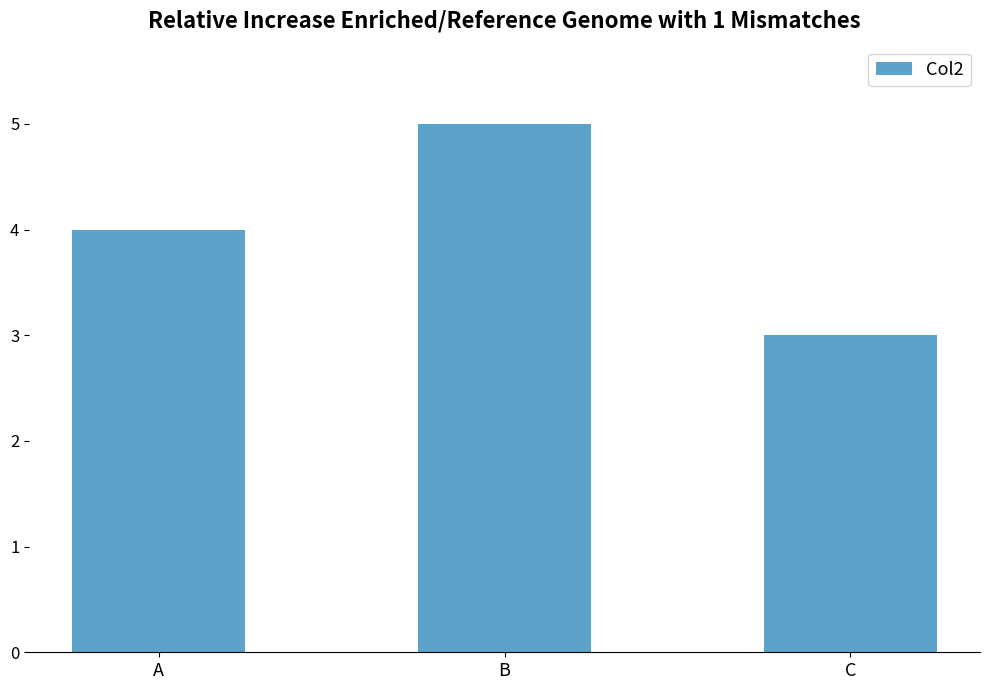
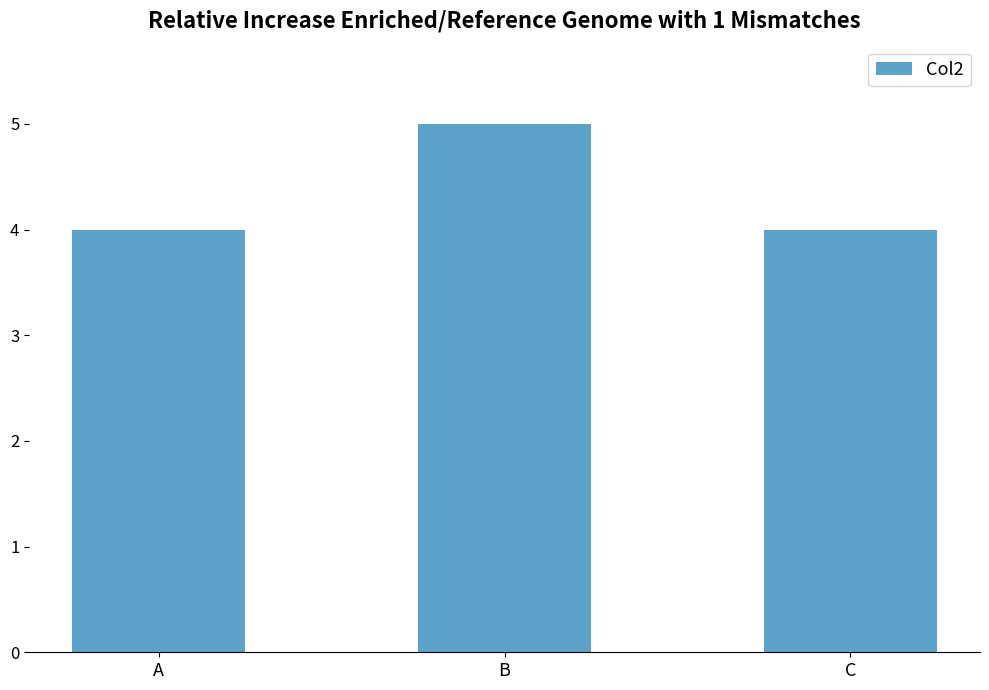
  {
    "A": 4,
    "B": 5,
-   "C": 3
+   "C": 4
  }
